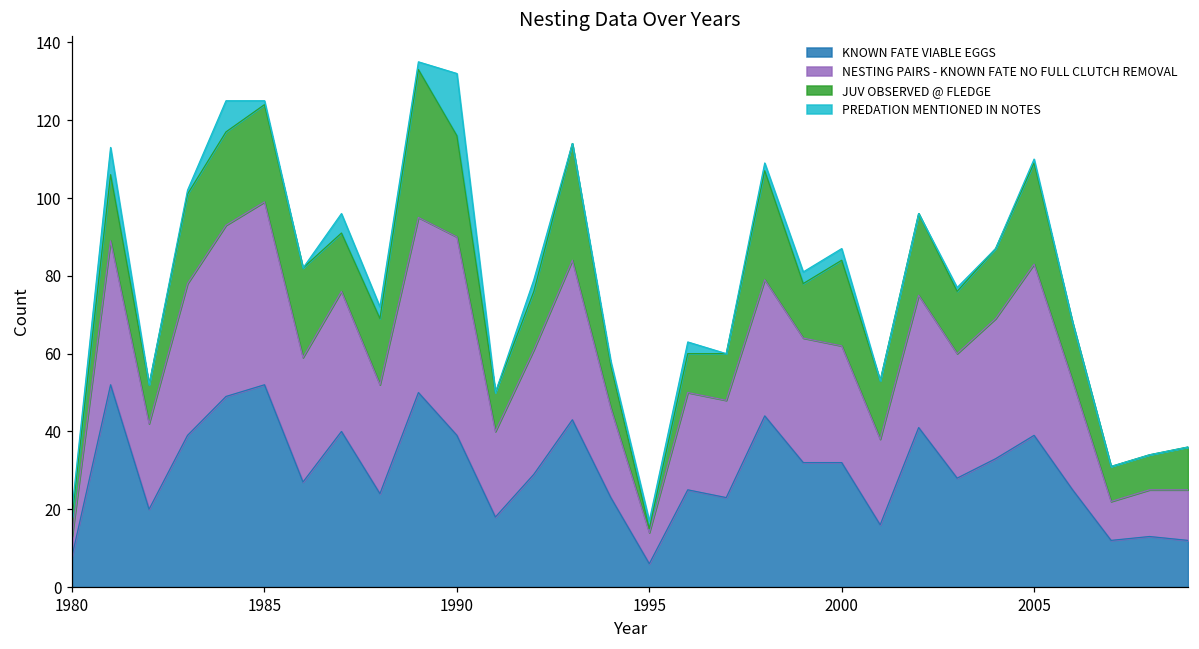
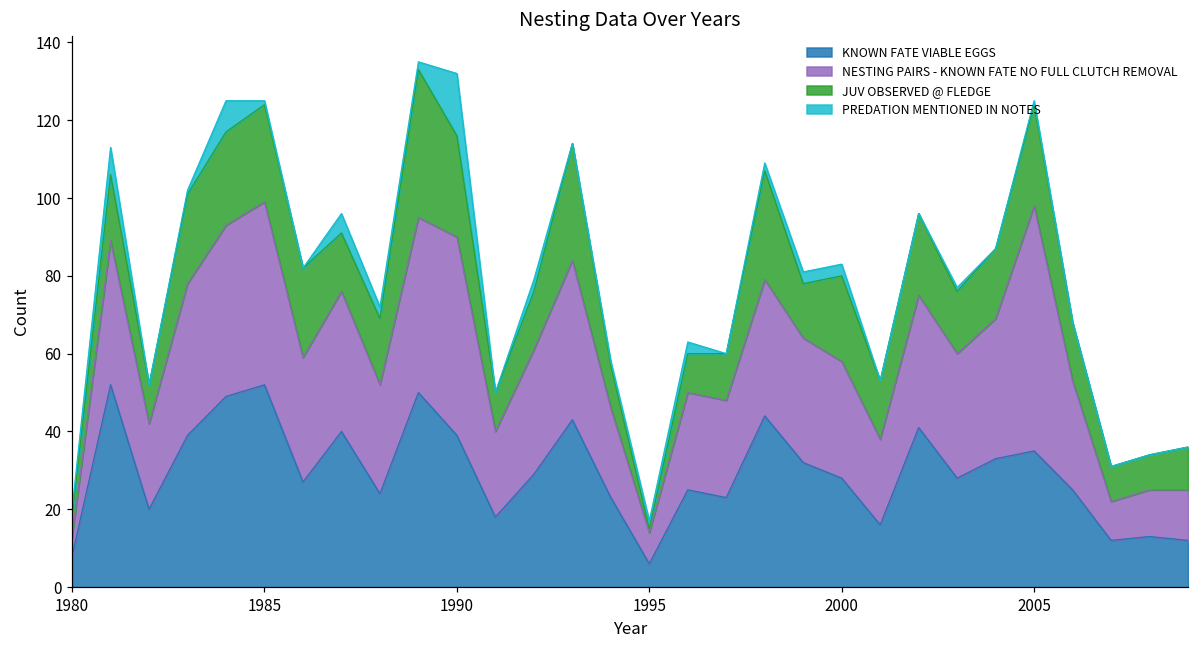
  {
    "KNOWN FATE VIABLE EGGS": {
      "1980": 8,
      "1985": 52,
      "1990": 39,
      "1995": 6,
-     "2000": 32,
-     "2005": 39
+     "2000": 28,
+     "2005": 35
    },
    "NESTING PAIRS - KNOWN FATE NO FULL CLUTCH REMOVAL": {
      "1980": 5,
      "1985": 47,
      "1990": 51,
      "1995": 8,
      "2000": 30,
-     "2005": 44
+     "2005": 63
    },
    "JUV OBSERVED @ FLEDGE": {
      "1980": 5,
      "1985": 25,
      "1990": 26,
      "1995": 1,
      "2000": 22,
      "2005": 26
    },
    "PREDATION MENTIONED IN NOTES": {
      "1980": 2,
      "1985": 1,
      "1990": 16,
      "1995": 2,
      "2000": 3,
      "2005": 1
    }
  }
